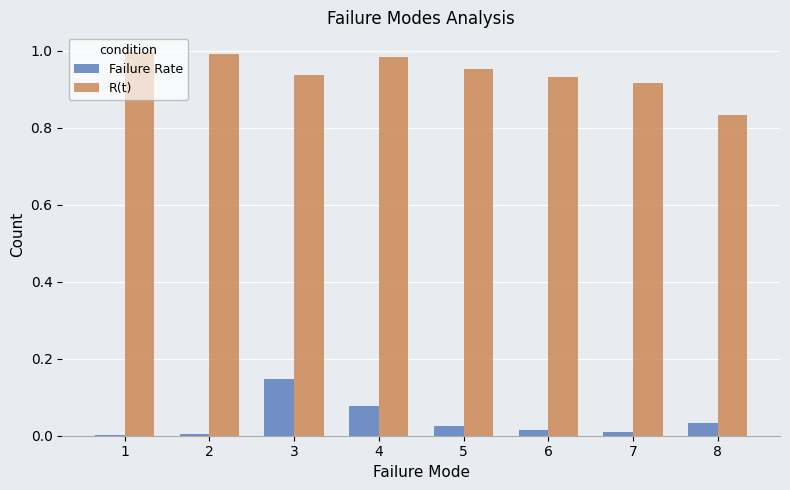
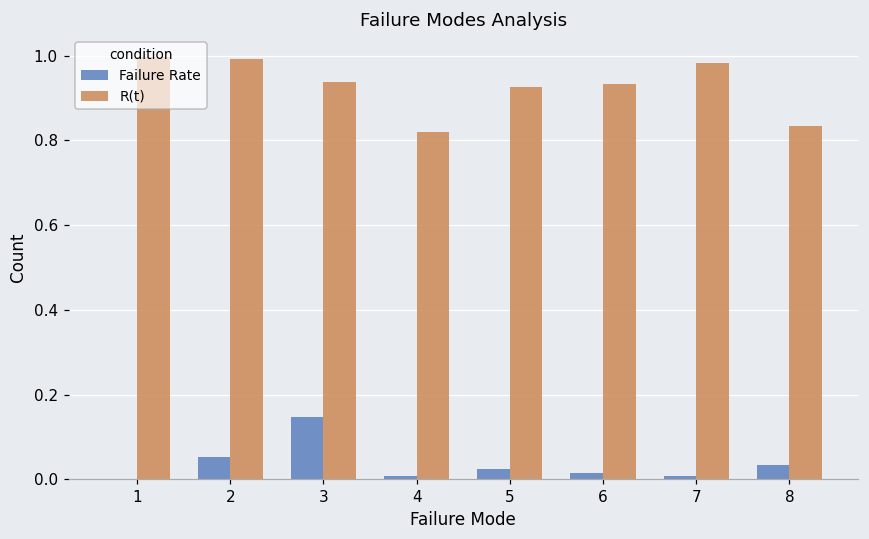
  {
    "Failure Rate": {
-     "2": 0.00,
+     "2": 0.05,
      "3": 0.15,
-     "4": 0.08,
+     "4": 0.01,
      "5": 0.03,
      "6": 0.01,
      "7": 0.01,
      "8": 0.03
    },
    "R(t)": {
      "2": 0.99,
      "3": 0.94,
-     "4": 0.98,
-     "5": 0.95,
+     "4": 0.82,
+     "5": 0.93,
      "6": 0.93,
-     "7": 0.92,
+     "7": 0.98,
      "8": 0.83
    }
  }
